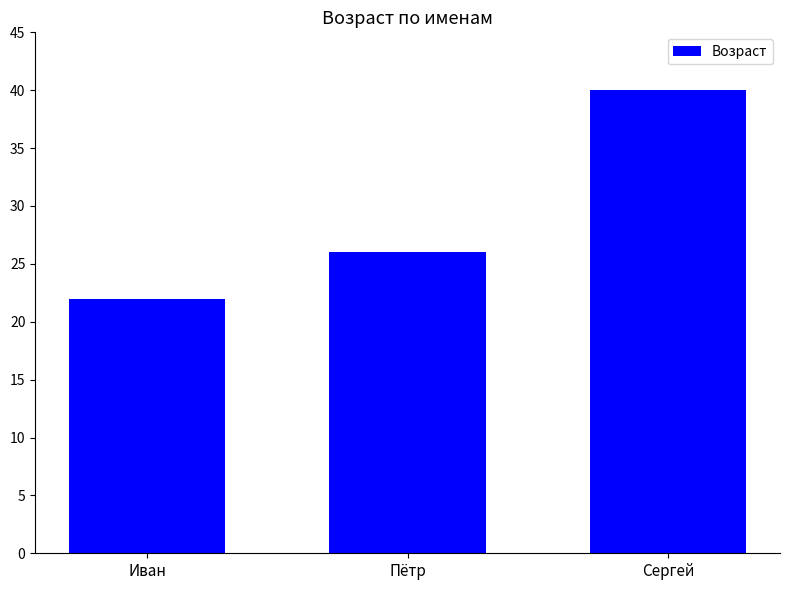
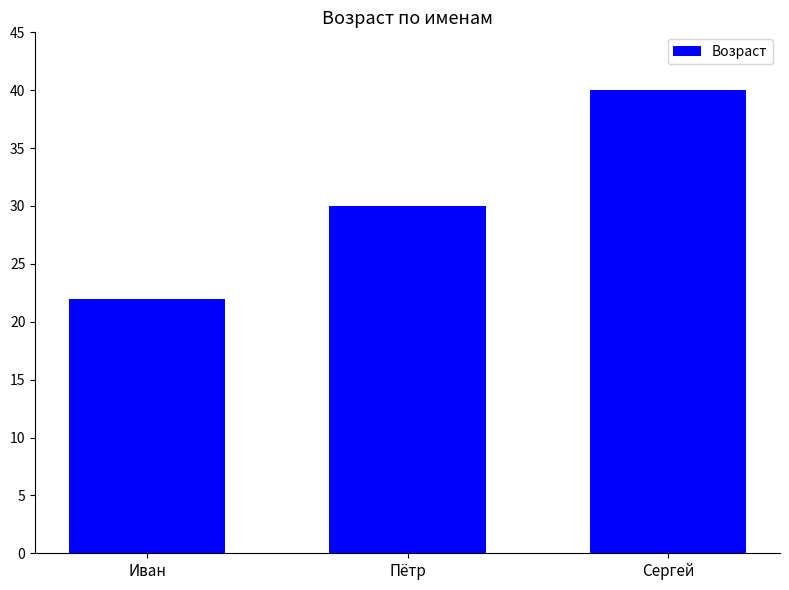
  {
    "Иван": 22,
-   "Пётр": 26,
+   "Пётр": 30,
    "Сергей": 40
  }
